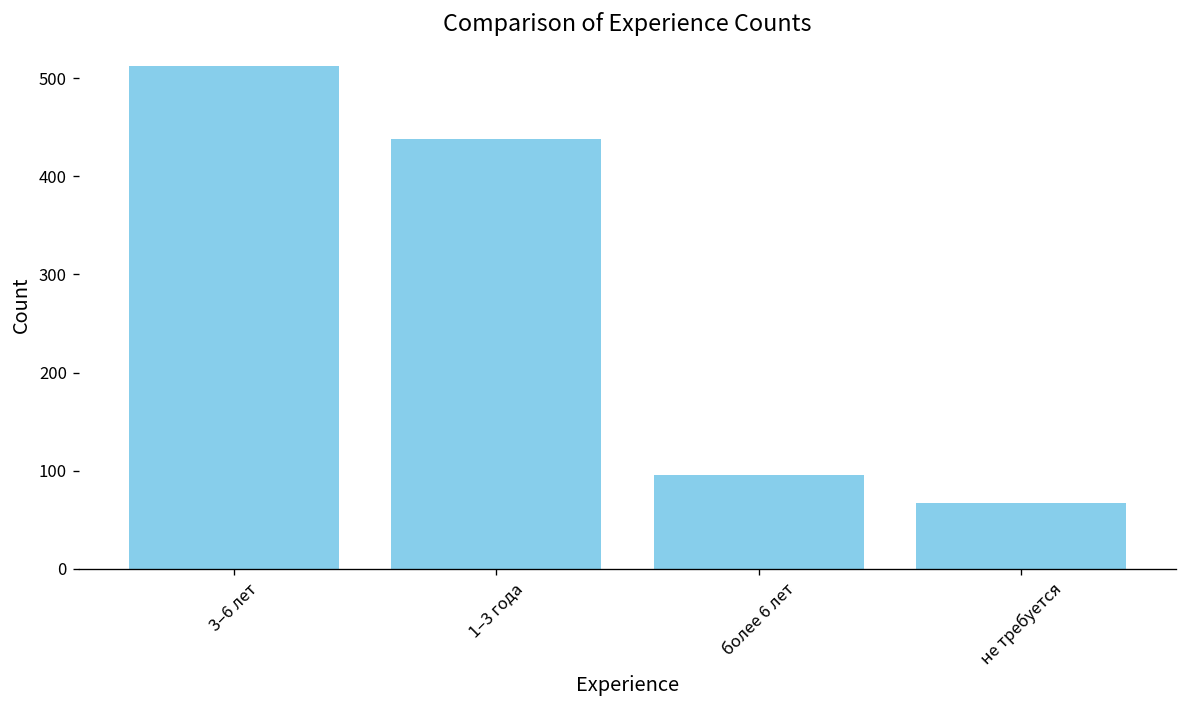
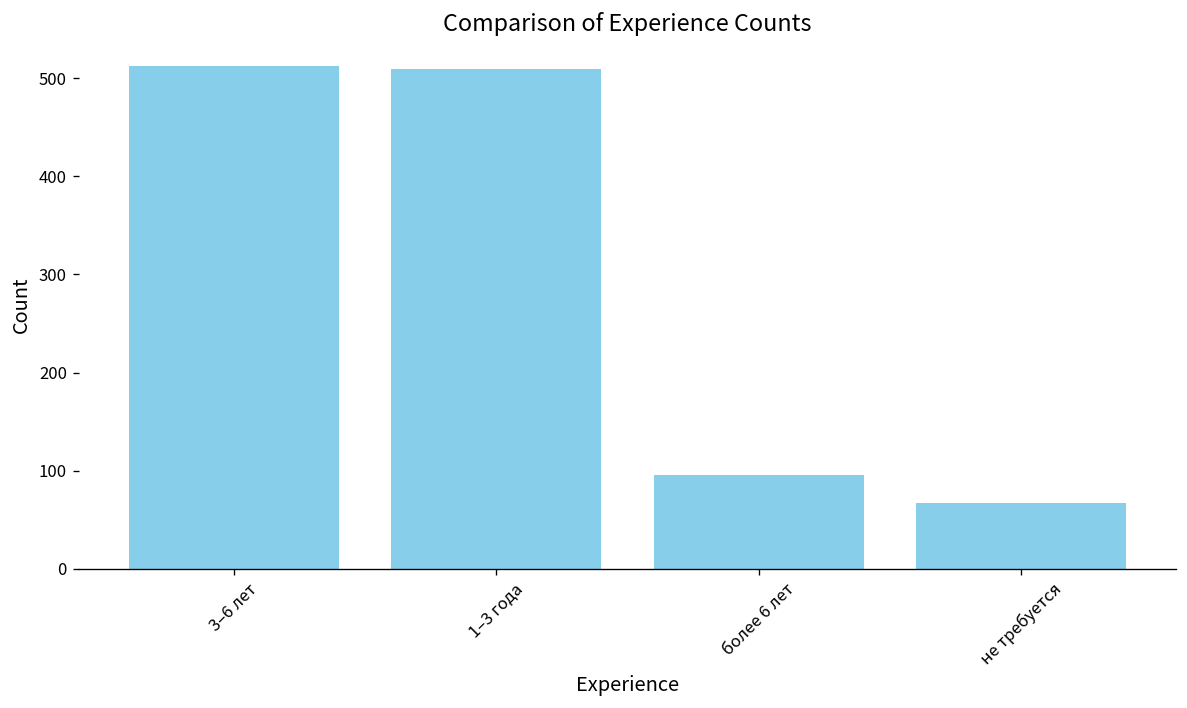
  {
    "3–6 лет": 510,
-   "1–3 года": 440,
+   "1–3 года": 510,
    "более 6 лет": 100,
    "не требуется": 70
  }
